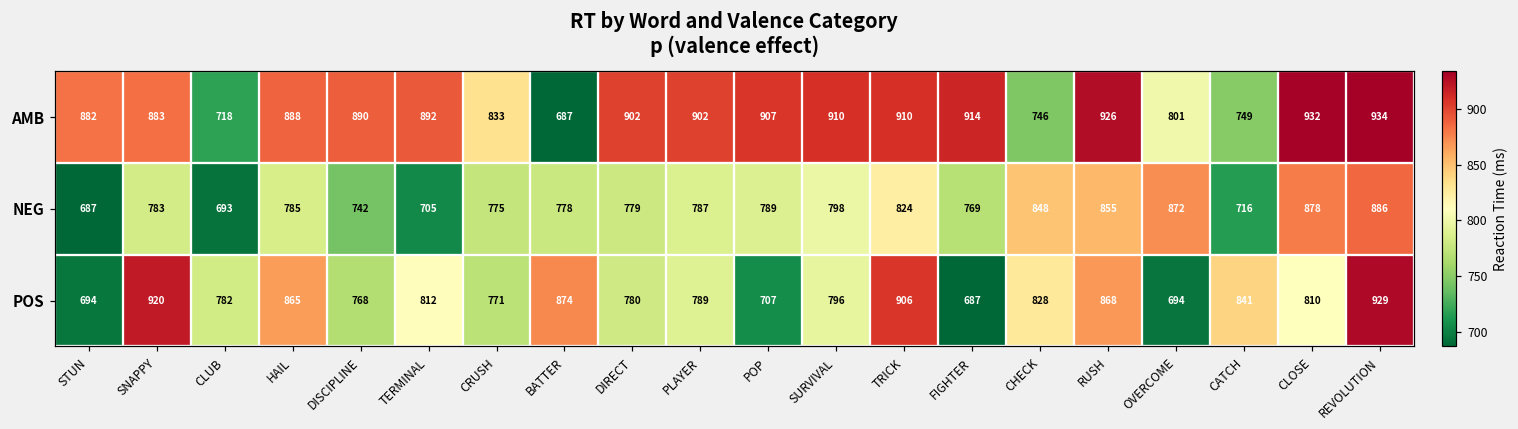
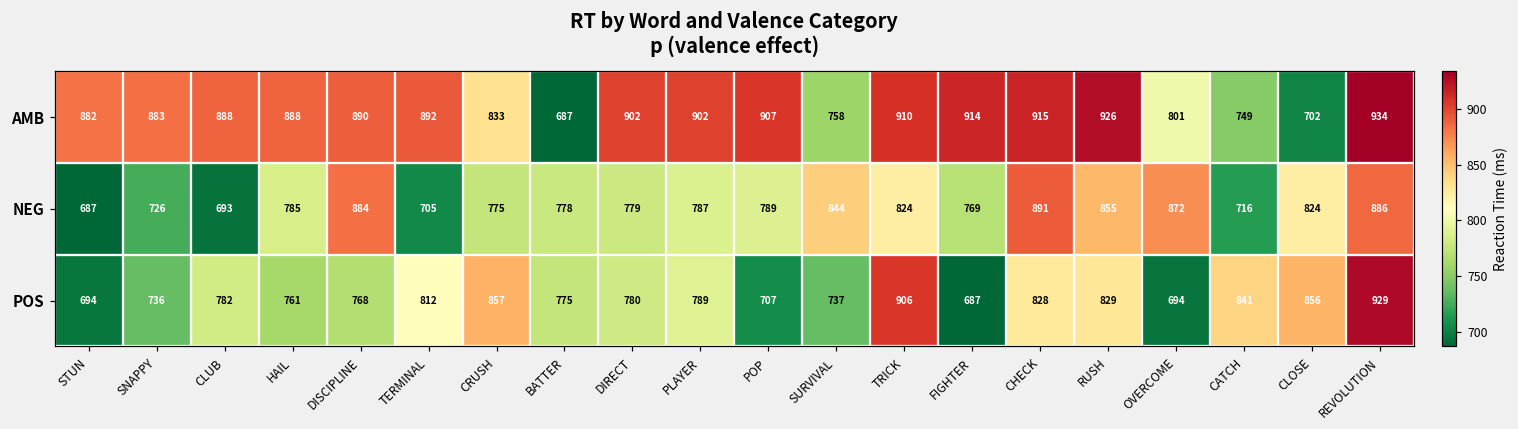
  {
    "AMB": {
      "STUN": 882,
      "SNAPPY": 883,
-     "CLUB": 718,
+     "CLUB": 888,
      "HAIL": 888,
      "DISCIPLINE": 890,
      "TERMINAL": 892,
      "CRUSH": 833,
      "BATTER": 687,
      "DIRECT": 902,
      "PLAYER": 902,
      "POP": 907,
-     "SURVIVAL": 910,
+     "SURVIVAL": 758,
      "TRICK": 910,
      "FIGHTER": 914,
-     "CHECK": 746,
+     "CHECK": 915,
      "RUSH": 926,
      "OVERCOME": 801,
      "CATCH": 749,
-     "CLOSE": 932,
+     "CLOSE": 702,
      "REVOLUTION": 934
    },
    "NEG": {
      "STUN": 687,
-     "SNAPPY": 783,
+     "SNAPPY": 726,
      "CLUB": 693,
      "HAIL": 785,
-     "DISCIPLINE": 742,
+     "DISCIPLINE": 884,
      "TERMINAL": 705,
      "CRUSH": 775,
      "BATTER": 778,
      "DIRECT": 779,
      "PLAYER": 787,
      "POP": 789,
-     "SURVIVAL": 798,
+     "SURVIVAL": 844,
      "TRICK": 824,
      "FIGHTER": 769,
-     "CHECK": 848,
+     "CHECK": 891,
      "RUSH": 855,
      "OVERCOME": 872,
      "CATCH": 716,
-     "CLOSE": 878,
+     "CLOSE": 824,
      "REVOLUTION": 886
    },
    "POS": {
      "STUN": 694,
-     "SNAPPY": 920,
+     "SNAPPY": 736,
      "CLUB": 782,
-     "HAIL": 865,
+     "HAIL": 761,
      "DISCIPLINE": 768,
      "TERMINAL": 812,
-     "CRUSH": 771,
-     "BATTER": 874,
+     "CRUSH": 857,
+     "BATTER": 775,
      "DIRECT": 780,
      "PLAYER": 789,
      "POP": 707,
-     "SURVIVAL": 796,
+     "SURVIVAL": 737,
      "TRICK": 906,
      "FIGHTER": 687,
      "CHECK": 828,
-     "RUSH": 868,
+     "RUSH": 829,
      "OVERCOME": 694,
      "CATCH": 841,
-     "CLOSE": 810,
+     "CLOSE": 856,
      "REVOLUTION": 929
    }
  }
